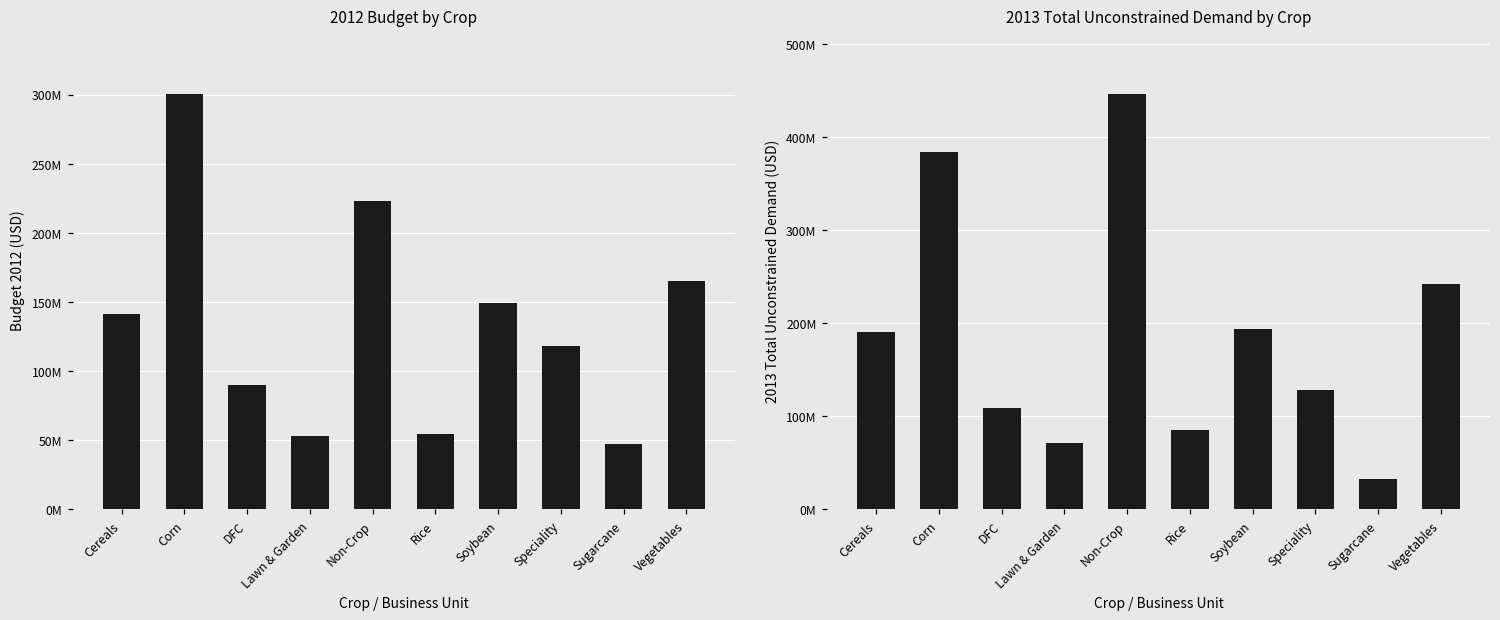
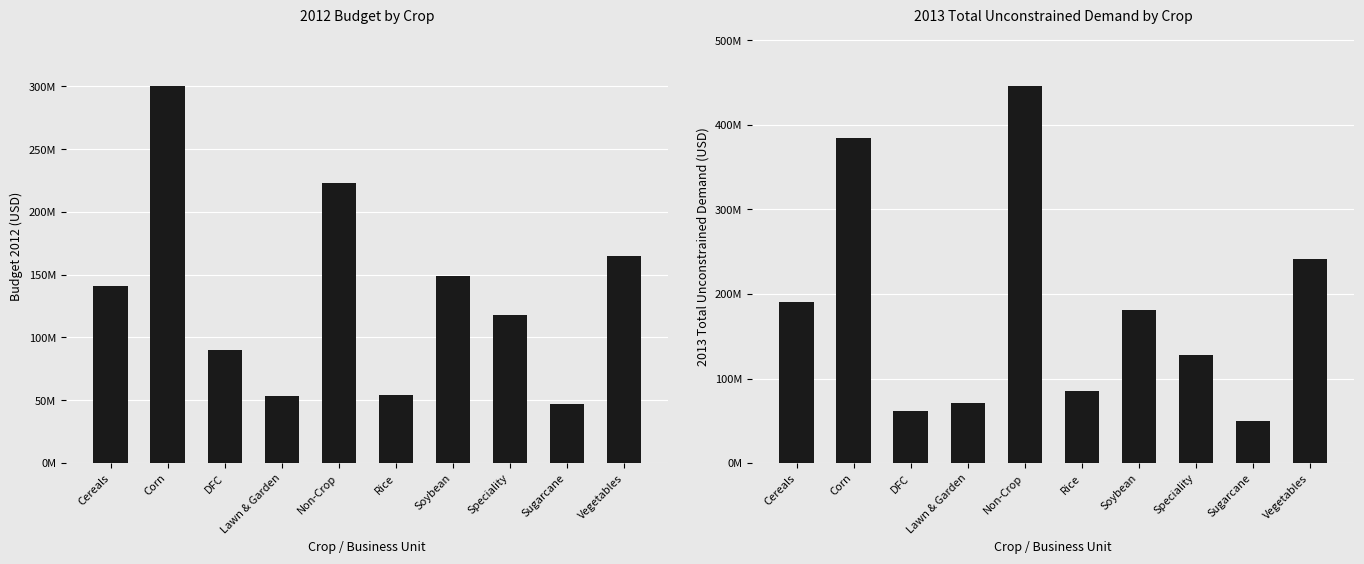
  {
    "2012 Budget by Crop": {
      "Cereals": 141000000,
      "Corn": 301000000,
      "DFC": 90000000,
      "Lawn & Garden": 53000000,
      "Non-Crop": 223000000,
      "Rice": 54000000,
      "Soybean": 149000000,
      "Speciality": 118000000,
      "Sugarcane": 47000000,
      "Vegetables": 165000000
    },
    "2013 Total Unconstrained Demand by Crop": {
      "Cereals": 190000000,
      "Corn": 380000000,
-     "DFC": 110000000,
+     "DFC": 60000000,
      "Lawn & Garden": 70000000,
      "Non-Crop": 450000000,
      "Rice": 80000000,
-     "Soybean": 190000000,
+     "Soybean": 180000000,
      "Speciality": 130000000,
-     "Sugarcane": 30000000,
+     "Sugarcane": 50000000,
      "Vegetables": 240000000
    }
  }
